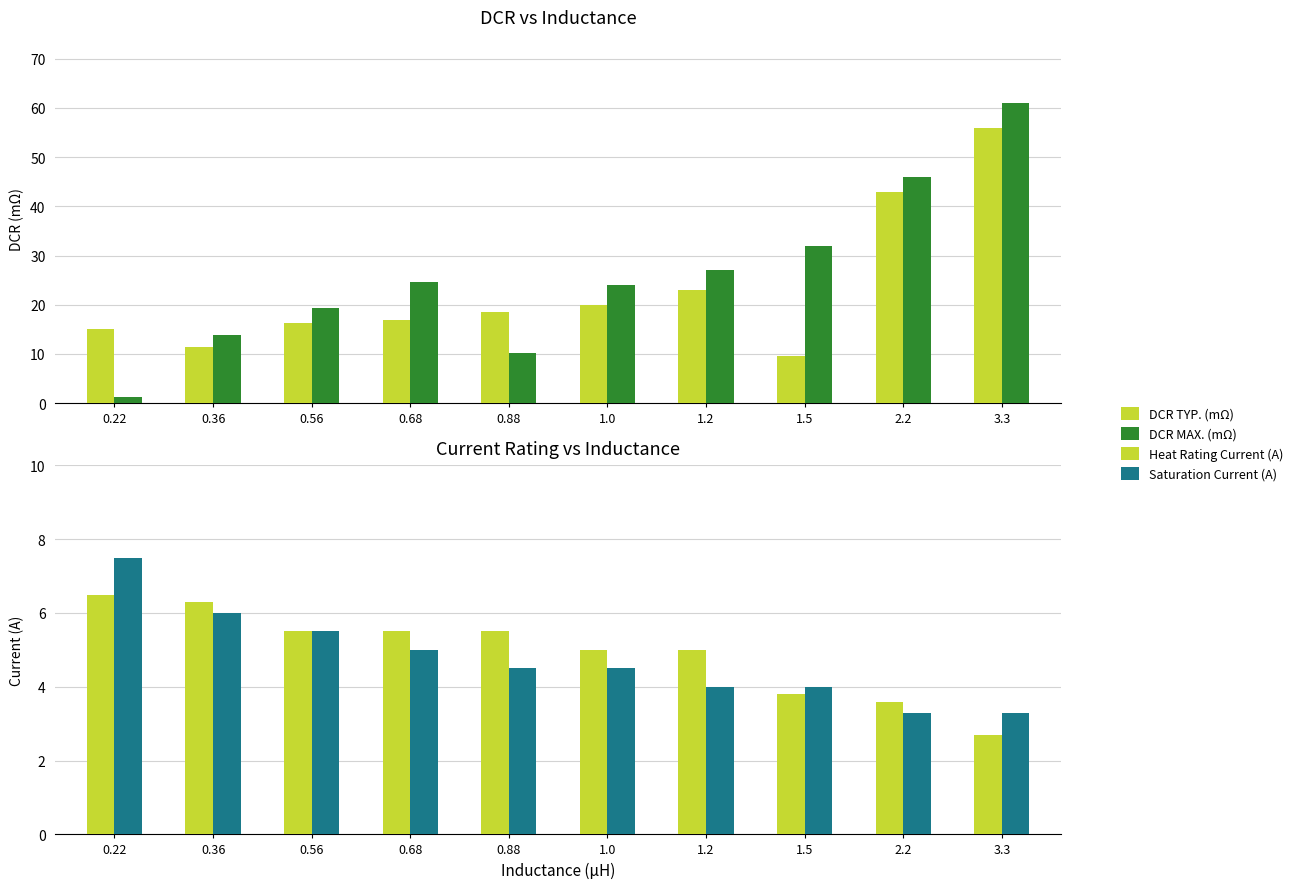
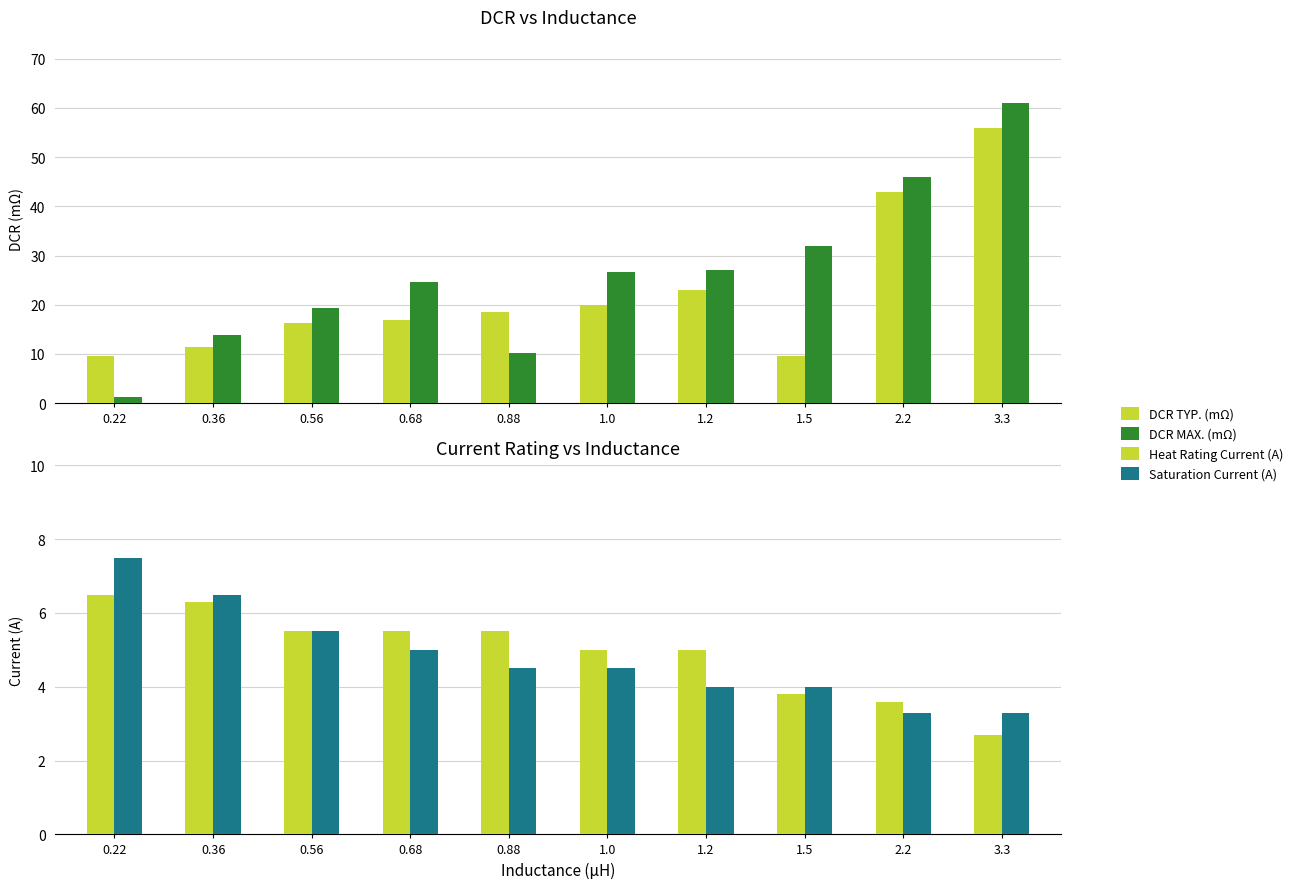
  {
    "DCR vs Inductance": {
      "DCR TYP. (mΩ)": {
-       "0.22": 15,
+       "0.22": 10,
        "0.36": 12,
        "0.56": 16,
        "0.68": 17,
        "0.88": 19,
        "1.0": 20,
        "1.2": 23,
        "1.5": 10,
        "2.2": 43,
        "3.3": 56
      },
      "DCR MAX. (mΩ)": {
        "0.22": 1,
        "0.36": 14,
        "0.56": 19,
        "0.68": 25,
        "0.88": 10,
-       "1.0": 24,
+       "1.0": 27,
        "1.2": 27,
        "1.5": 32,
        "2.2": 46,
        "3.3": 61
      }
    },
    "Current Rating vs Inductance": {
      "Heat Rating Current (A)": {
        "0.22": 6.5,
        "0.36": 6.3,
        "0.56": 5.5,
        "0.68": 5.5,
        "0.88": 5.5,
        "1.0": 5.0,
        "1.2": 5.0,
        "1.5": 3.8,
        "2.2": 3.6,
        "3.3": 2.7
      },
      "Saturation Current (A)": {
        "0.22": 7.5,
-       "0.36": 6.0,
+       "0.36": 6.5,
        "0.56": 5.5,
        "0.68": 5.0,
        "0.88": 4.5,
        "1.0": 4.5,
        "1.2": 4.0,
        "1.5": 4.0,
        "2.2": 3.3,
        "3.3": 3.3
      }
    }
  }
